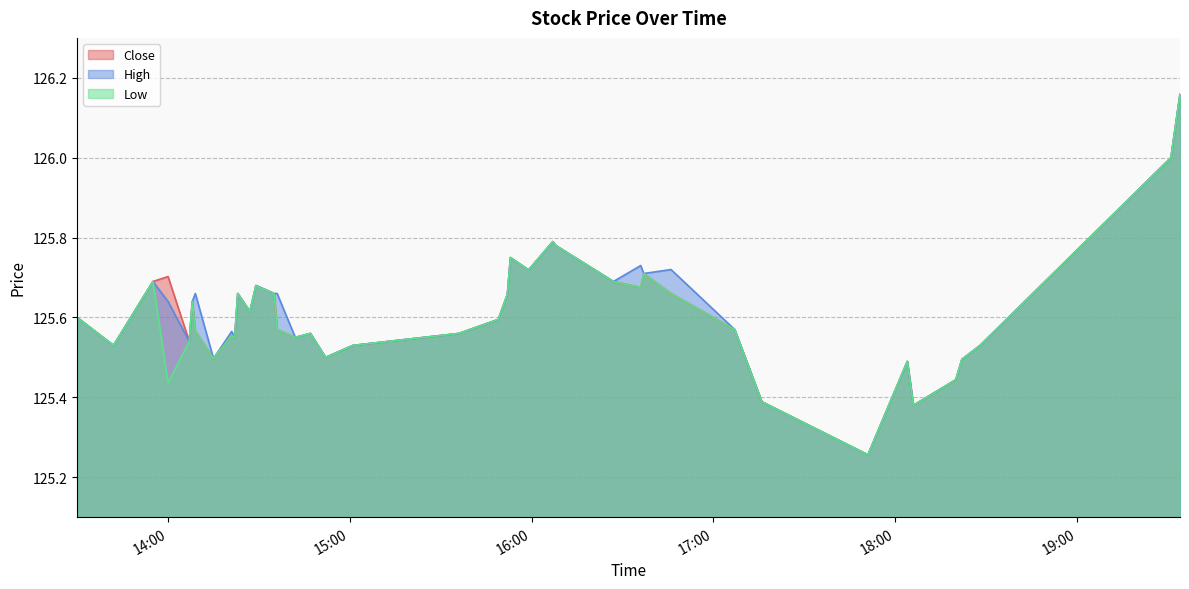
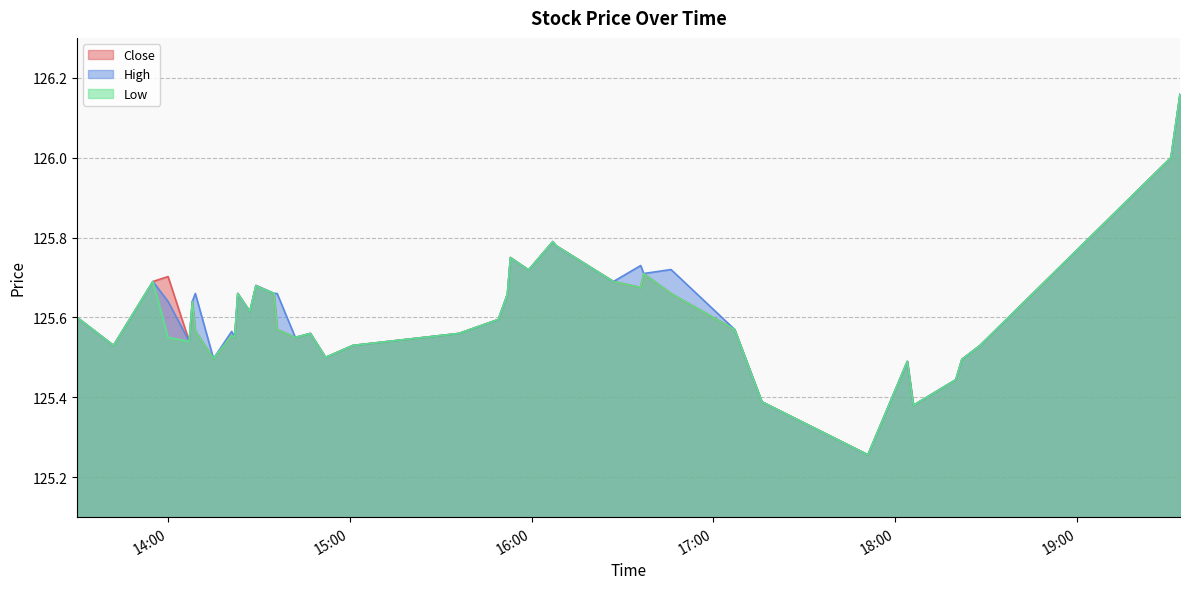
  {
    "Close": {
      "14:00": 125.70
    },
    "High": {
      "14:00": 125.64
    },
    "Low": {
-     "14:00": 125.44
+     "14:00": 125.55
    }
  }
